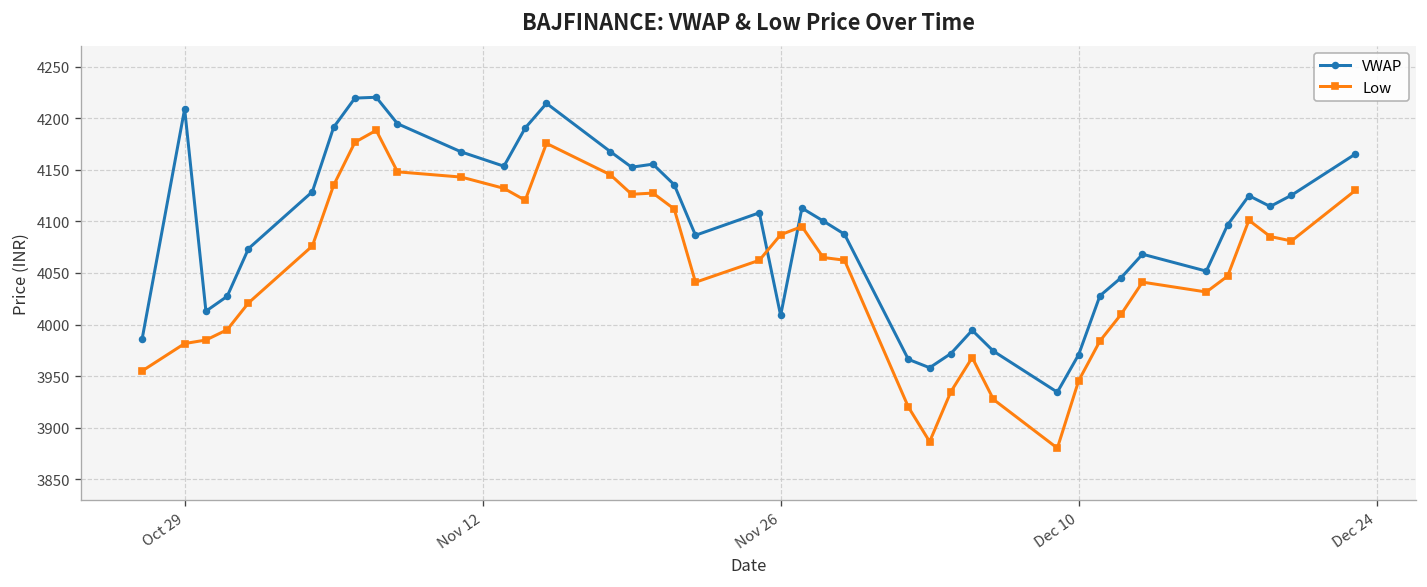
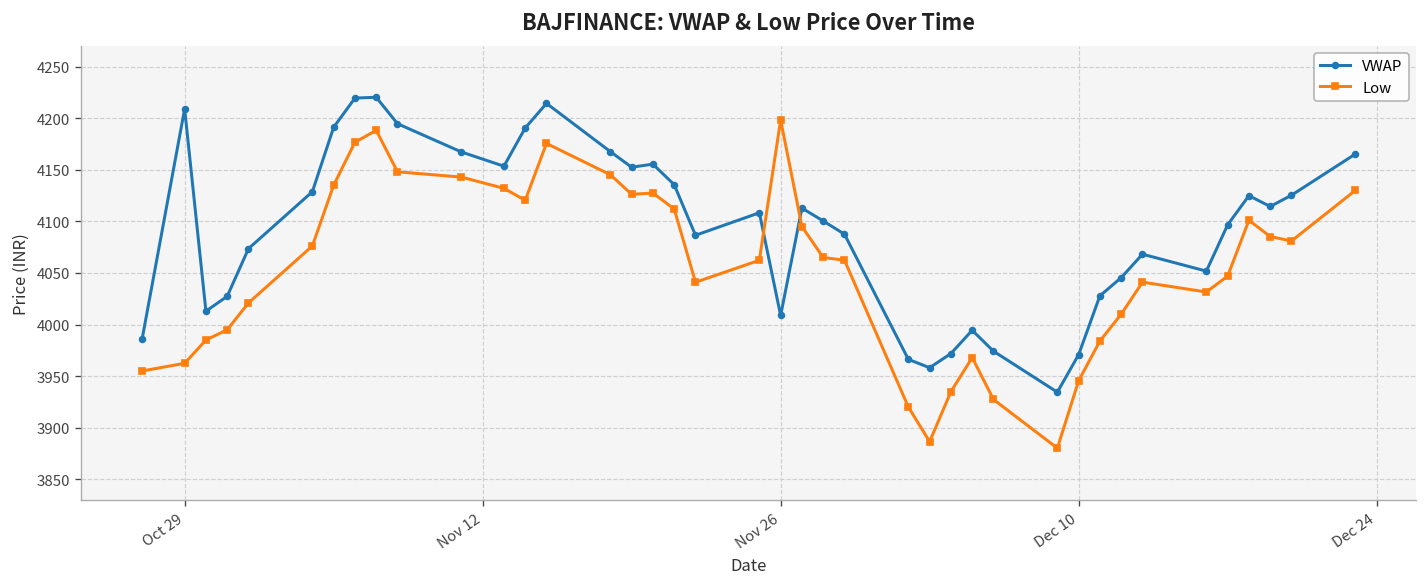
  {
    "VWAP": {
      "Oct 29": 4210,
      "Nov 26": 4010,
      "Dec 10": 3970
    },
    "Low": {
-     "Oct 29": 3980,
-     "Nov 26": 4090,
+     "Oct 29": 3960,
+     "Nov 26": 4200,
      "Dec 10": 3950
    }
  }
